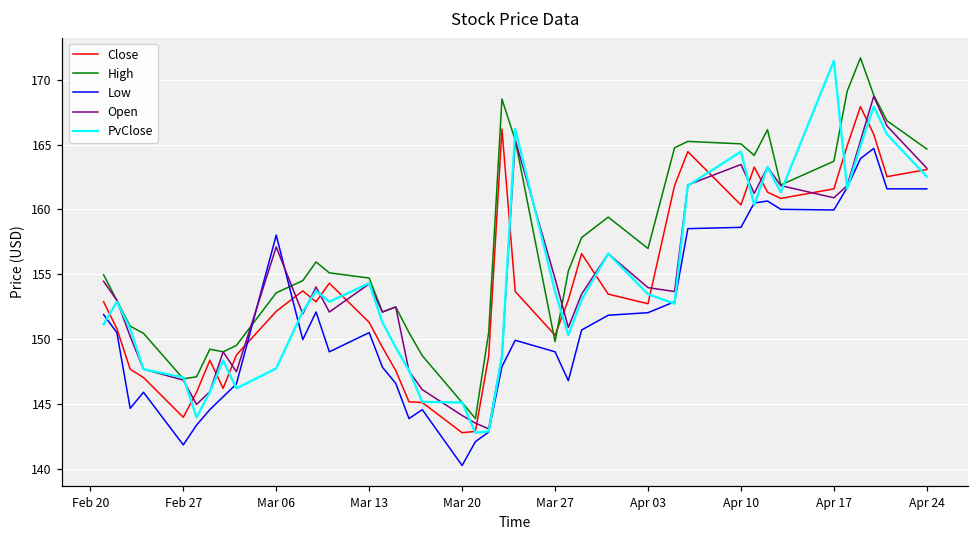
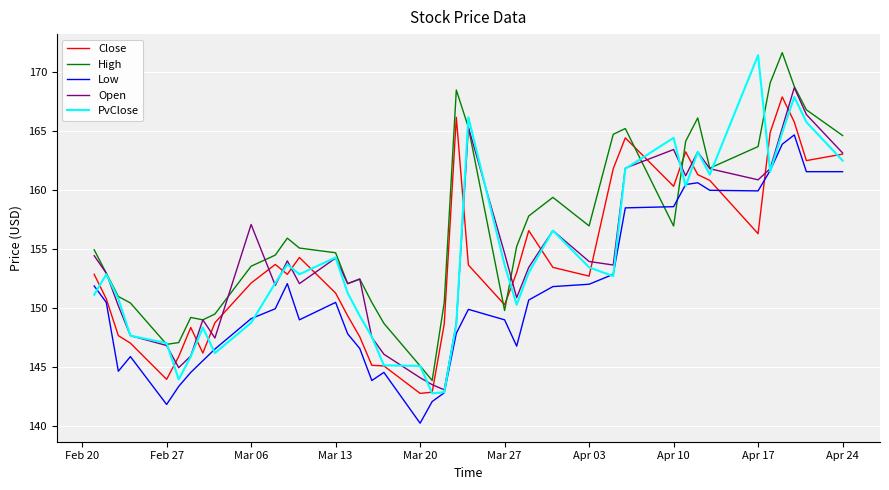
  {
    "Close": {
      "Feb 27": 144.0,
      "Mar 06": 152.1,
      "Mar 13": 151.3,
      "Mar 20": 142.8,
      "Mar 27": 150.3,
      "Apr 03": 152.7,
      "Apr 10": 160.3,
-     "Apr 17": 161.6
+     "Apr 17": 156.3
    },
    "High": {
      "Mar 06": 153.6,
      "Mar 13": 154.7,
      "Mar 27": 149.8,
      "Apr 03": 157.0,
-     "Apr 10": 165.1,
+     "Apr 10": 157.0,
      "Apr 17": 163.7,
      "Apr 24": 164.7
    },
    "Low": {
      "Feb 27": 141.8,
-     "Mar 06": 158.0,
+     "Mar 06": 149.1,
      "Mar 13": 150.5,
      "Mar 20": 140.2,
      "Mar 27": 149.0,
      "Apr 03": 152.0,
      "Apr 10": 158.6,
      "Apr 17": 160.0,
      "Apr 24": 161.6
    },
    "Open": {
      "Mar 06": 157.1,
      "Mar 20": 144.1,
      "Mar 27": 154.7,
      "Apr 03": 154.0,
      "Apr 10": 163.5,
      "Apr 17": 160.9
    },
    "PvClose": {
-     "Mar 06": 147.7,
+     "Mar 06": 148.8,
      "Mar 27": 153.7,
      "Apr 03": 153.5,
      "Apr 10": 164.5,
      "Apr 17": 171.5,
      "Apr 24": 162.5
    }
  }
